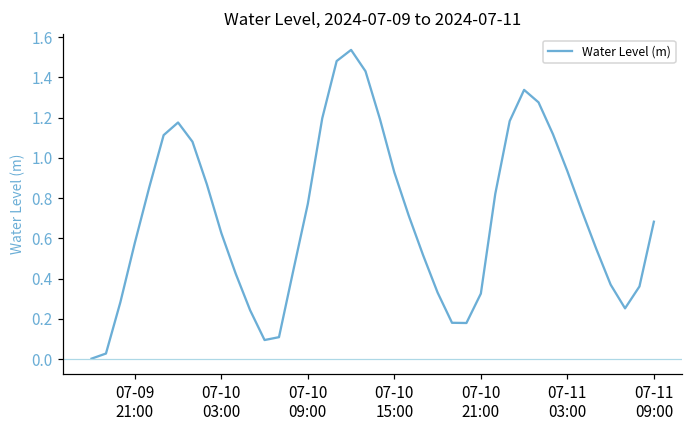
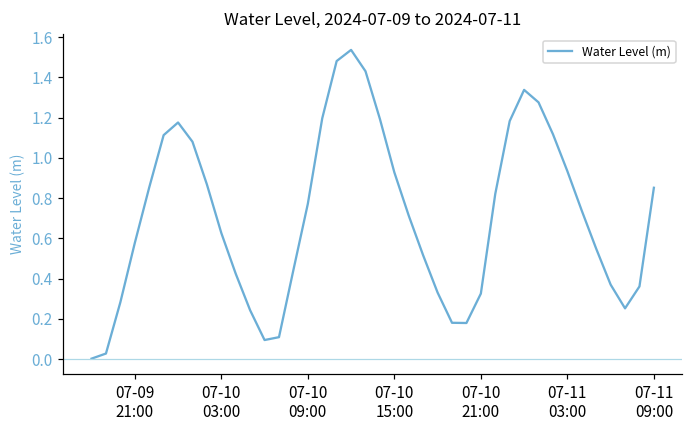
  {
    "07-09 21:00": 0.58,
    "07-10 03:00": 0.63,
    "07-10 09:00": 0.77,
    "07-10 15:00": 0.93,
    "07-10 21:00": 0.33,
    "07-11 03:00": 0.93,
-   "07-11 09:00": 0.68
+   "07-11 09:00": 0.85
  }
